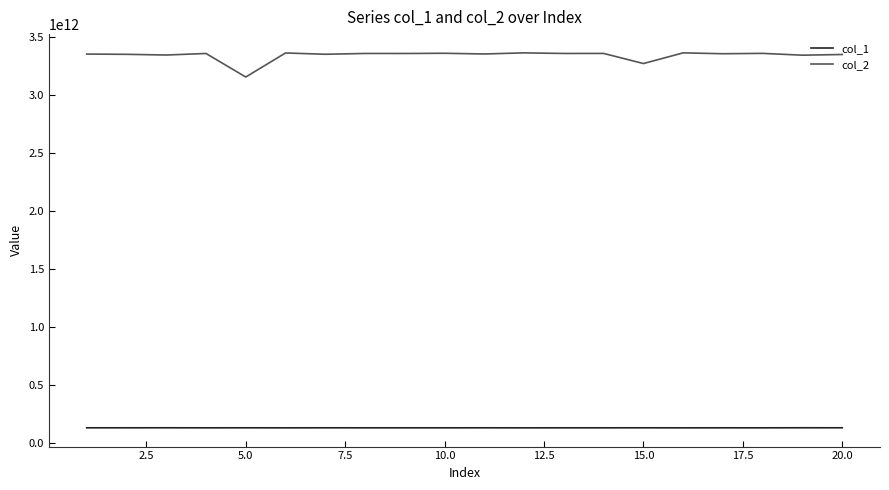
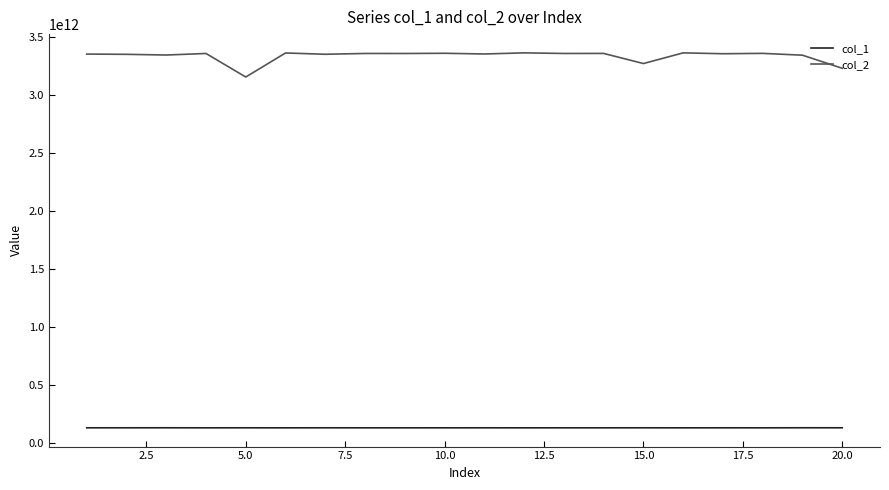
  {
    "col_1": {
      "5.0": 130000000000,
      "10.0": 130000000000,
      "15.0": 130000000000,
      "20.0": 130000000000
    },
    "col_2": {
      "5.0": 3160000000000,
      "10.0": 3360000000000,
      "15.0": 3270000000000,
-     "20.0": 3350000000000
+     "20.0": 3230000000000
    }
  }
